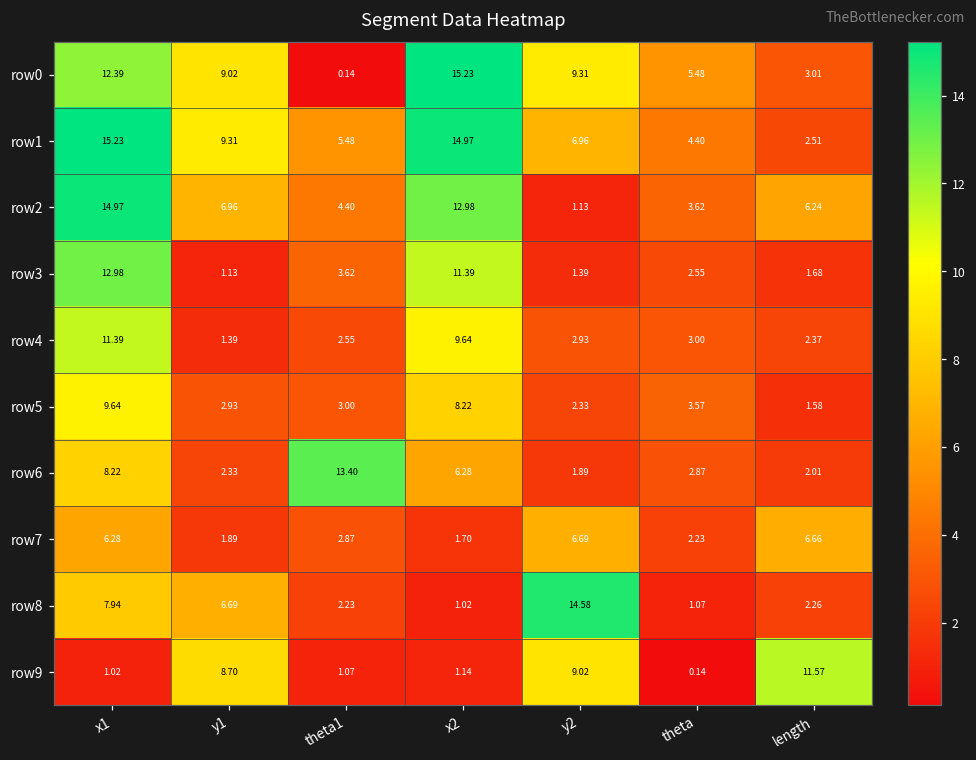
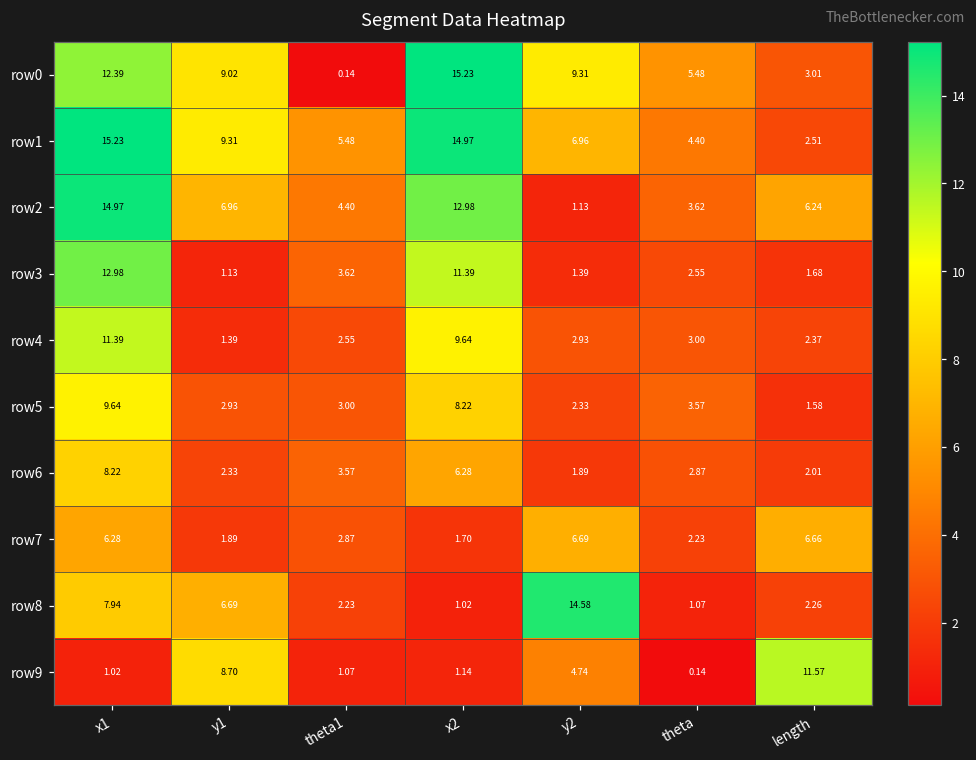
  {
    "row0": {
      "x1": 12.39,
      "y1": 9.02,
      "theta1": 0.14,
      "x2": 15.23,
      "y2": 9.31,
      "theta": 5.48,
      "length": 3.01
    },
    "row1": {
      "x1": 15.23,
      "y1": 9.31,
      "theta1": 5.48,
      "x2": 14.97,
      "y2": 6.96,
      "theta": 4.40,
      "length": 2.51
    },
    "row2": {
      "x1": 14.97,
      "y1": 6.96,
      "theta1": 4.40,
      "x2": 12.98,
      "y2": 1.13,
      "theta": 3.62,
      "length": 6.24
    },
    "row3": {
      "x1": 12.98,
      "y1": 1.13,
      "theta1": 3.62,
      "x2": 11.39,
      "y2": 1.39,
      "theta": 2.55,
      "length": 1.68
    },
    "row4": {
      "x1": 11.39,
      "y1": 1.39,
      "theta1": 2.55,
      "x2": 9.64,
      "y2": 2.93,
      "theta": 3.00,
      "length": 2.37
    },
    "row5": {
      "x1": 9.64,
      "y1": 2.93,
      "theta1": 3.00,
      "x2": 8.22,
      "y2": 2.33,
      "theta": 3.57,
      "length": 1.58
    },
    "row6": {
      "x1": 8.22,
      "y1": 2.33,
-     "theta1": 13.40,
+     "theta1": 3.57,
      "x2": 6.28,
      "y2": 1.89,
      "theta": 2.87,
      "length": 2.01
    },
    "row7": {
      "x1": 6.28,
      "y1": 1.89,
      "theta1": 2.87,
      "x2": 1.70,
      "y2": 6.69,
      "theta": 2.23,
      "length": 6.66
    },
    "row8": {
      "x1": 7.94,
      "y1": 6.69,
      "theta1": 2.23,
      "x2": 1.02,
      "y2": 14.58,
      "theta": 1.07,
      "length": 2.26
    },
    "row9": {
      "x1": 1.02,
      "y1": 8.70,
      "theta1": 1.07,
      "x2": 1.14,
-     "y2": 9.02,
+     "y2": 4.74,
      "theta": 0.14,
      "length": 11.57
    }
  }
